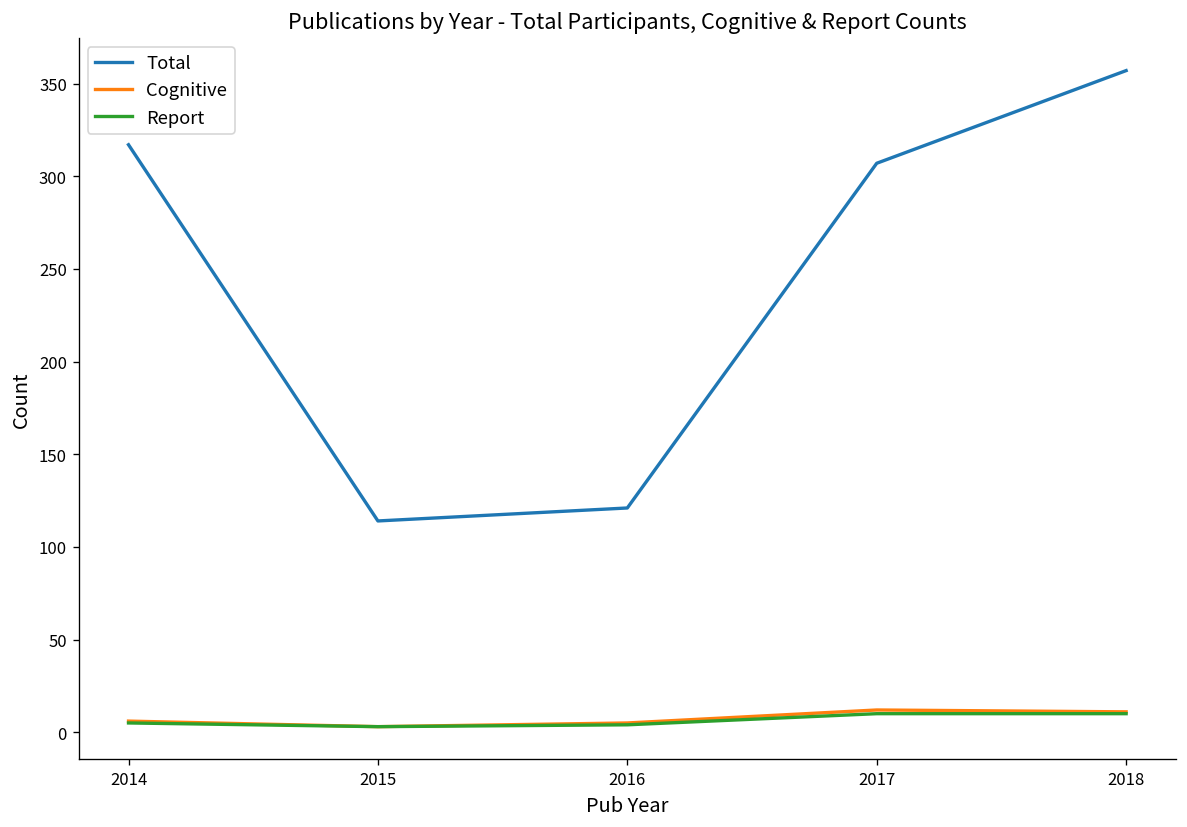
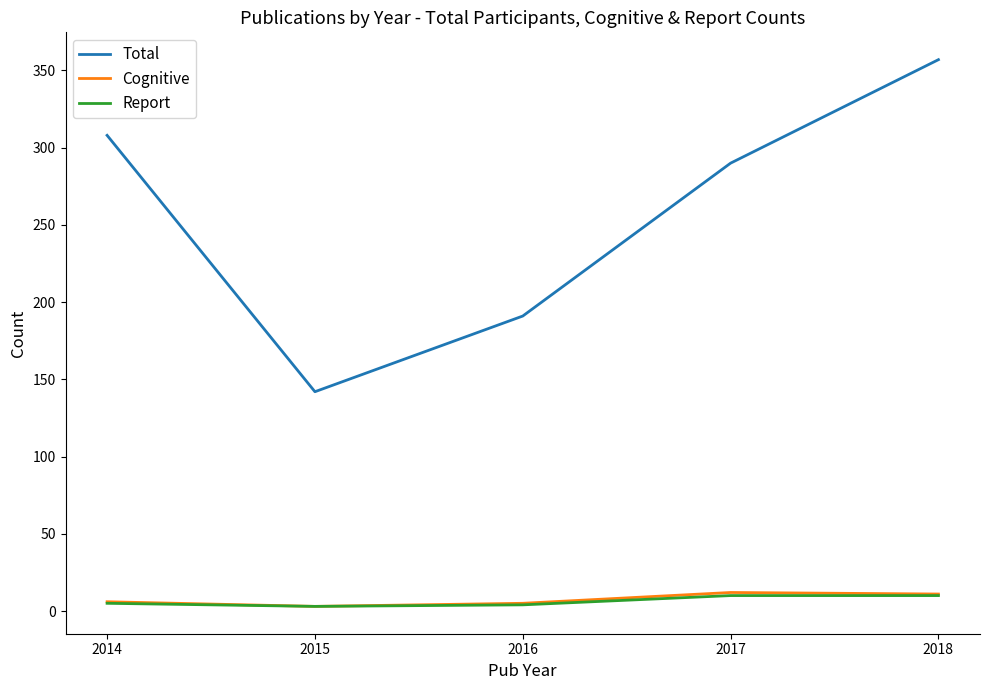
  {
    "Total": {
-     "2014": 317,
-     "2015": 114,
-     "2016": 121,
-     "2017": 307,
+     "2014": 308,
+     "2015": 142,
+     "2016": 191,
+     "2017": 290,
      "2018": 357
    },
    "Cognitive": {
      "2017": 12
    },
    "Report": {
      "2017": 10
    }
  }
